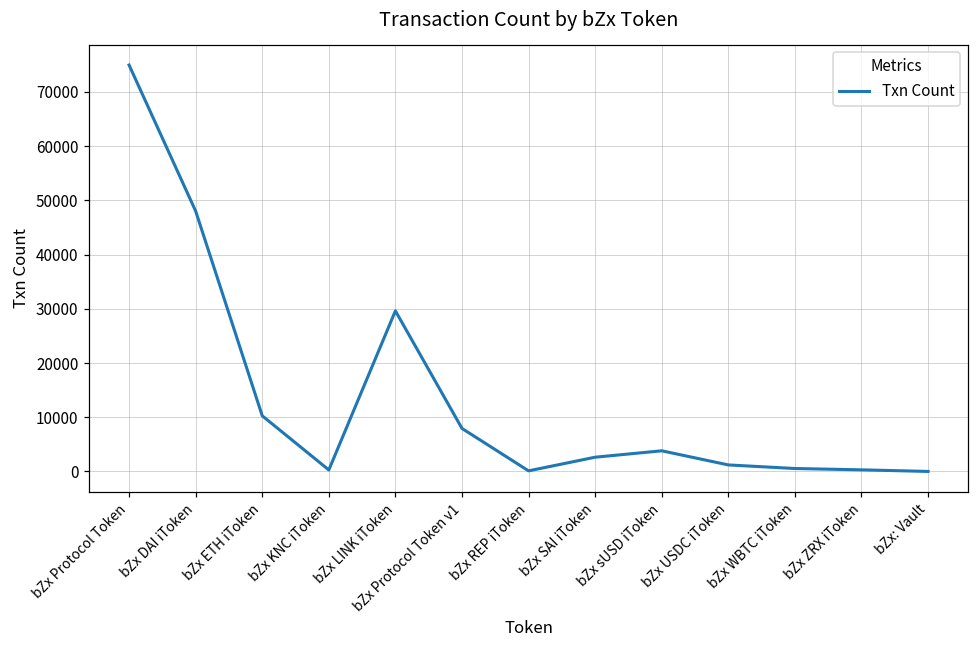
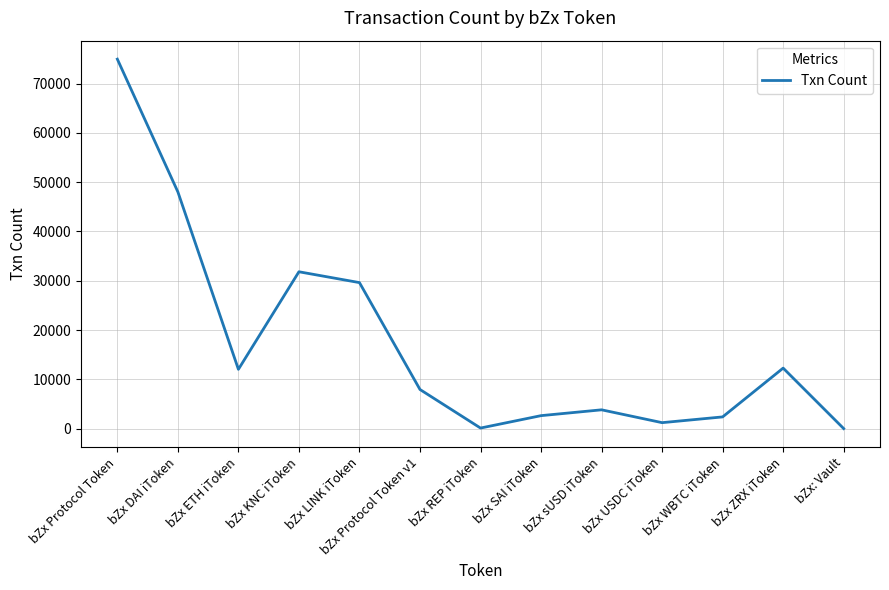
  {
    "bZx Protocol Token": 75000,
    "bZx DAI iToken": 48000,
-   "bZx ETH iToken": 10000,
-   "bZx KNC iToken": 0,
+   "bZx ETH iToken": 12000,
+   "bZx KNC iToken": 32000,
    "bZx LINK iToken": 30000,
    "bZx Protocol Token v1": 8000,
    "bZx REP iToken": 0,
    "bZx SAI iToken": 3000,
    "bZx sUSD iToken": 4000,
    "bZx USDC iToken": 1000,
-   "bZx WBTC iToken": 1000,
-   "bZx ZRX iToken": 0,
+   "bZx WBTC iToken": 2000,
+   "bZx ZRX iToken": 12000,
    "bZx: Vault": 0
  }
